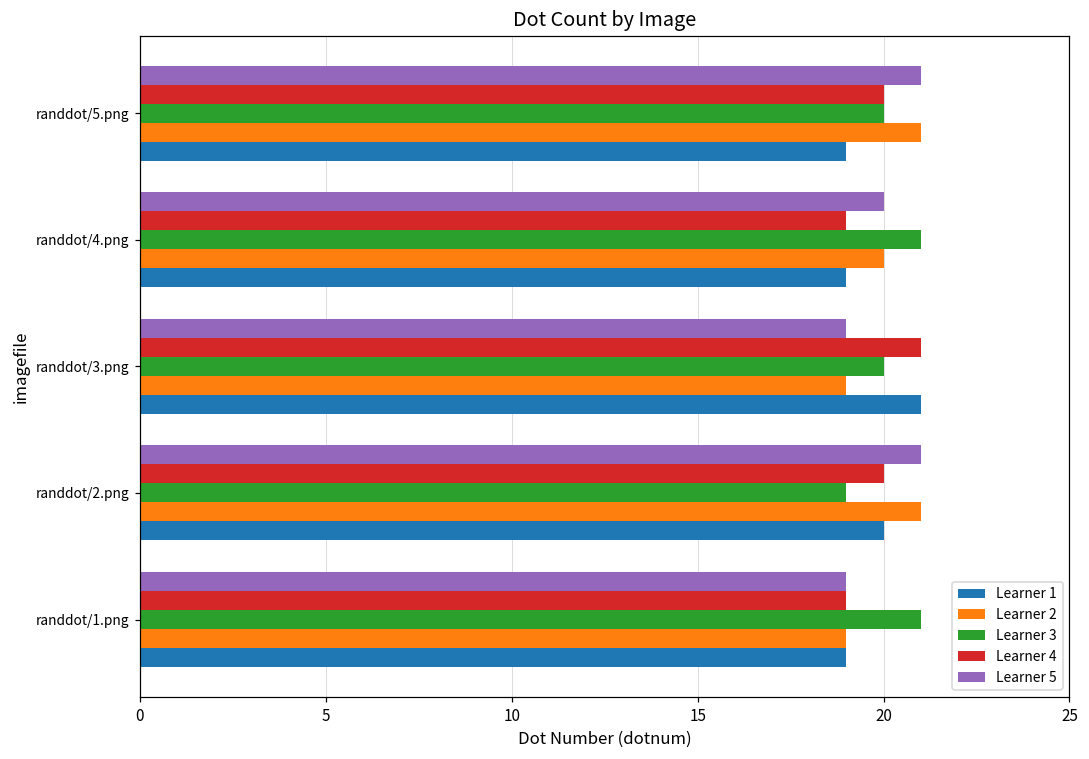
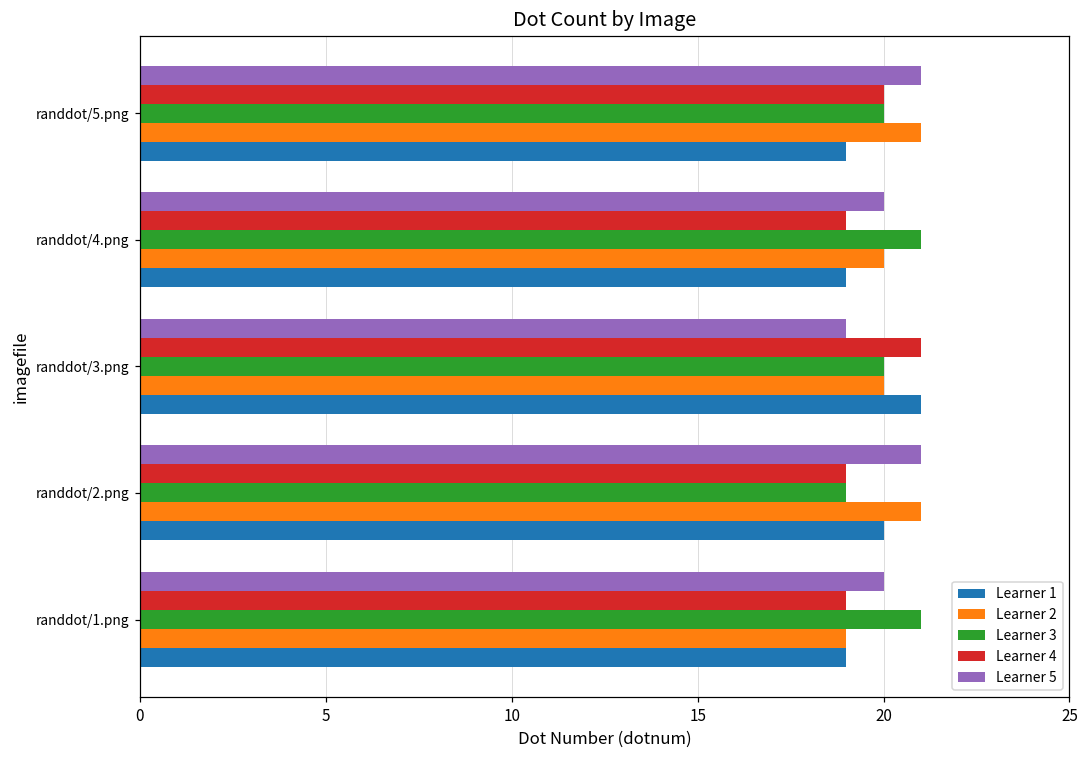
  {
    "Learner 1": {
      "randdot/5.png": 19,
      "randdot/4.png": 19,
      "randdot/3.png": 21,
      "randdot/2.png": 20,
      "randdot/1.png": 19
    },
    "Learner 2": {
      "randdot/5.png": 21,
      "randdot/4.png": 20,
-     "randdot/3.png": 19,
+     "randdot/3.png": 20,
      "randdot/2.png": 21,
      "randdot/1.png": 19
    },
    "Learner 3": {
      "randdot/5.png": 20,
      "randdot/4.png": 21,
      "randdot/3.png": 20,
      "randdot/2.png": 19,
      "randdot/1.png": 21
    },
    "Learner 4": {
      "randdot/5.png": 20,
      "randdot/4.png": 19,
      "randdot/3.png": 21,
-     "randdot/2.png": 20,
+     "randdot/2.png": 19,
      "randdot/1.png": 19
    },
    "Learner 5": {
      "randdot/5.png": 21,
      "randdot/4.png": 20,
      "randdot/3.png": 19,
      "randdot/2.png": 21,
-     "randdot/1.png": 19
+     "randdot/1.png": 20
    }
  }
